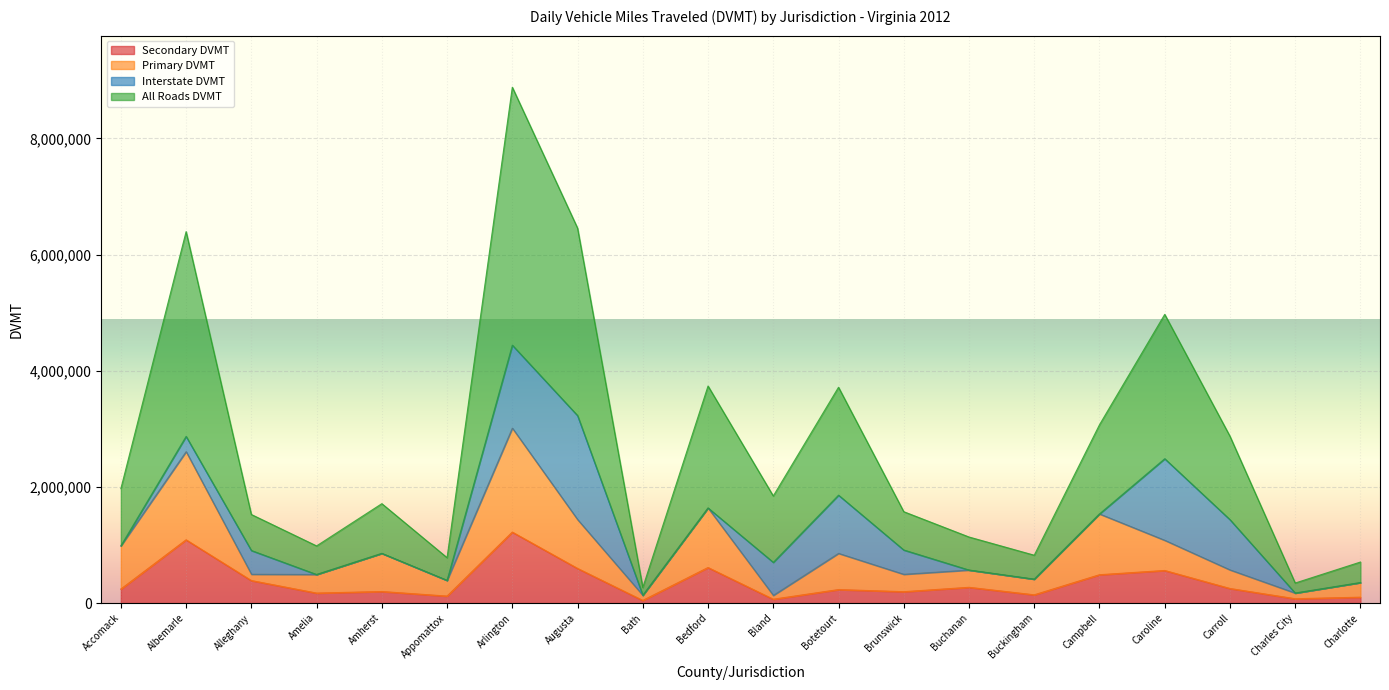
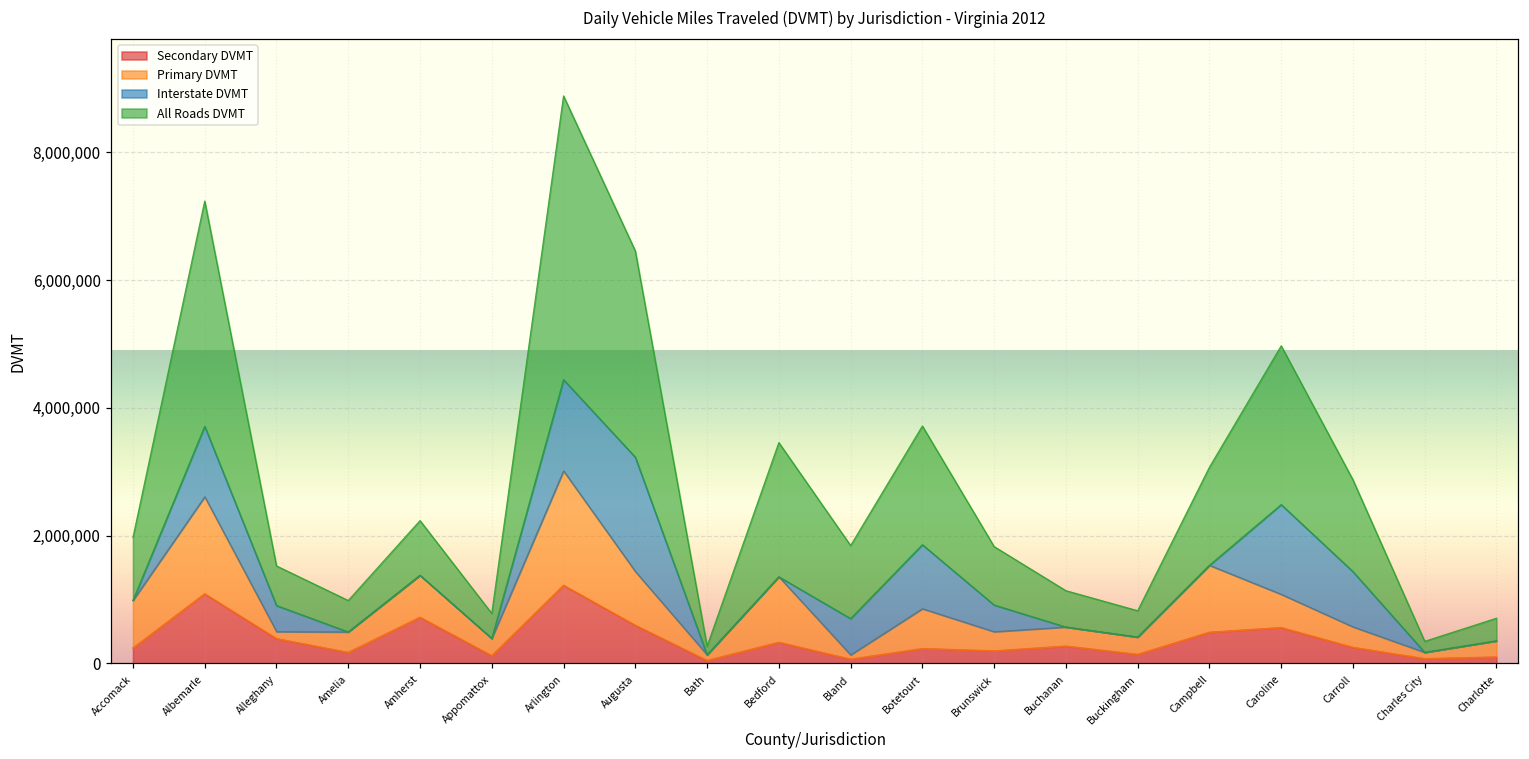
  {
    "Secondary DVMT": {
      "Accomack": "200,000",
      "Albemarle": "1,100,000",
      "Alleghany": "400,000",
      "Amelia": "200,000",
-     "Amherst": "200,000",
+     "Amherst": "700,000",
      "Appomattox": "100,000",
      "Arlington": "1,200,000",
      "Augusta": "600,000",
      "Bath": "0",
-     "Bedford": "600,000",
+     "Bedford": "300,000",
      "Bland": "100,000",
      "Botetourt": "200,000",
      "Brunswick": "200,000",
      "Buchanan": "300,000",
      "Buckingham": "100,000",
      "Campbell": "500,000",
      "Caroline": "600,000",
      "Carroll": "300,000",
      "Charles City": "100,000",
      "Charlotte": "100,000"
    },
    "Primary DVMT": {
      "Albemarle": "1,500,000",
      "Alleghany": "100,000",
      "Arlington": "1,800,000",
      "Augusta": "800,000",
      "Bland": "100,000",
      "Botetourt": "600,000",
      "Brunswick": "300,000",
      "Caroline": "500,000",
      "Carroll": "300,000"
    },
    "Interstate DVMT": {
-     "Albemarle": "300,000",
+     "Albemarle": "1,100,000",
      "Alleghany": "400,000",
      "Arlington": "1,400,000",
      "Augusta": "1,800,000",
      "Bland": "600,000",
      "Botetourt": "1,000,000",
      "Brunswick": "400,000",
      "Caroline": "1,400,000",
      "Carroll": "900,000"
    },
    "All Roads DVMT": {
      "Accomack": "1,000,000",
      "Albemarle": "3,500,000",
      "Alleghany": "600,000",
      "Amelia": "500,000",
      "Amherst": "900,000",
      "Appomattox": "400,000",
      "Arlington": "4,400,000",
      "Augusta": "3,200,000",
      "Bath": "100,000",
      "Bedford": "2,100,000",
      "Bland": "1,100,000",
      "Botetourt": "1,900,000",
-     "Brunswick": "700,000",
+     "Brunswick": "900,000",
      "Buchanan": "600,000",
      "Buckingham": "400,000",
      "Campbell": "1,500,000",
      "Caroline": "2,500,000",
      "Carroll": "1,400,000",
      "Charles City": "200,000",
      "Charlotte": "400,000"
    }
  }
